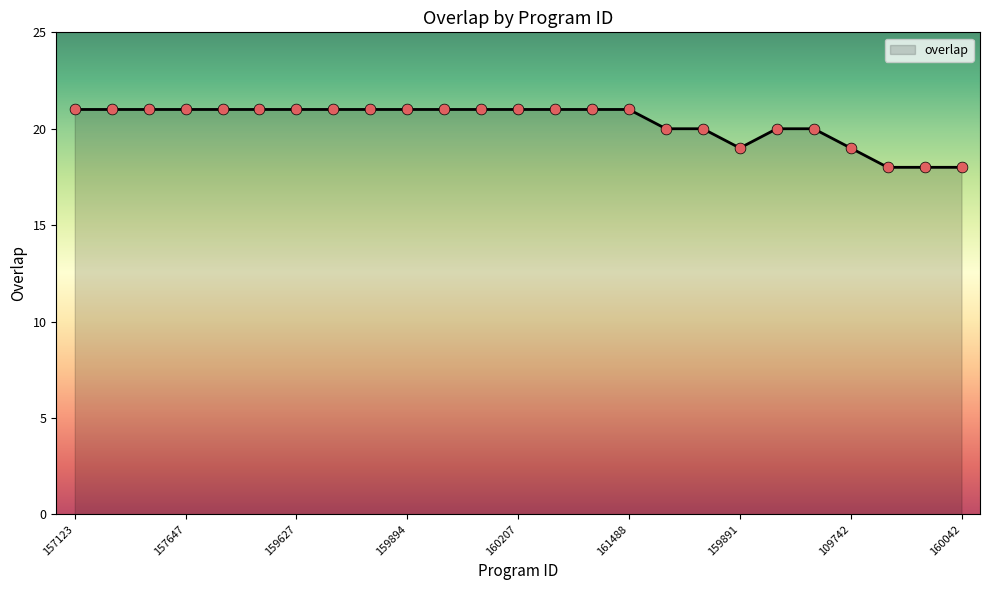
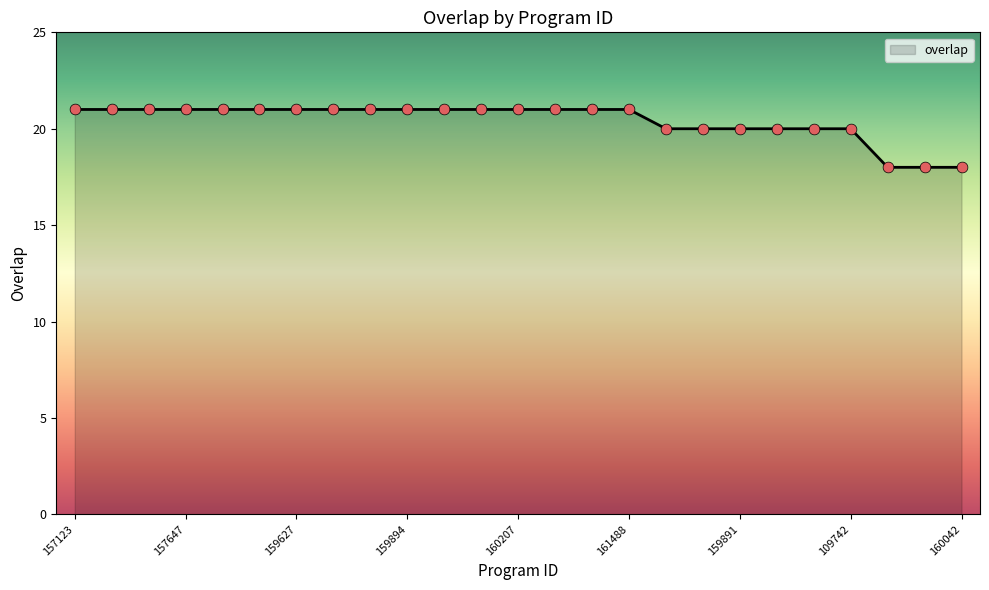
  {
    "157123": 21,
    "157647": 21,
    "159627": 21,
    "159894": 21,
    "160207": 21,
    "161488": 21,
-   "159891": 19,
-   "109742": 19,
+   "159891": 20,
+   "109742": 20,
    "160042": 18
  }
